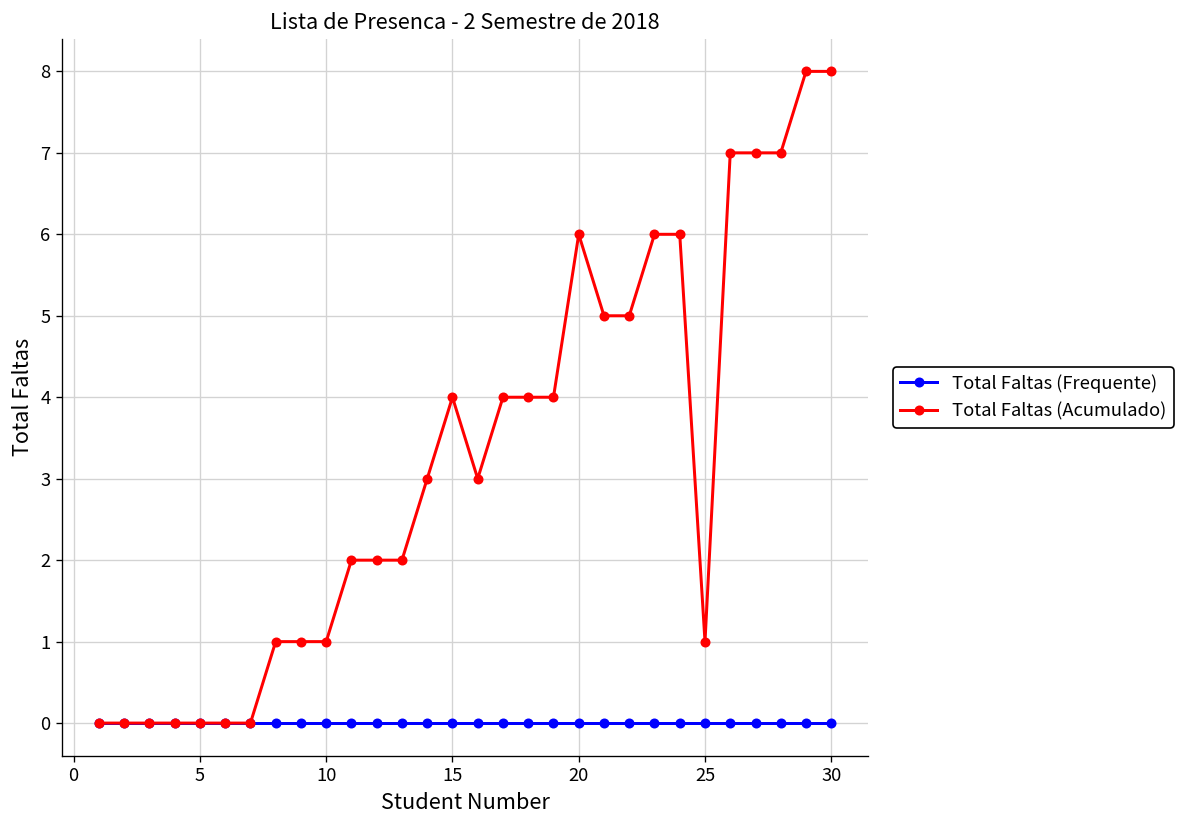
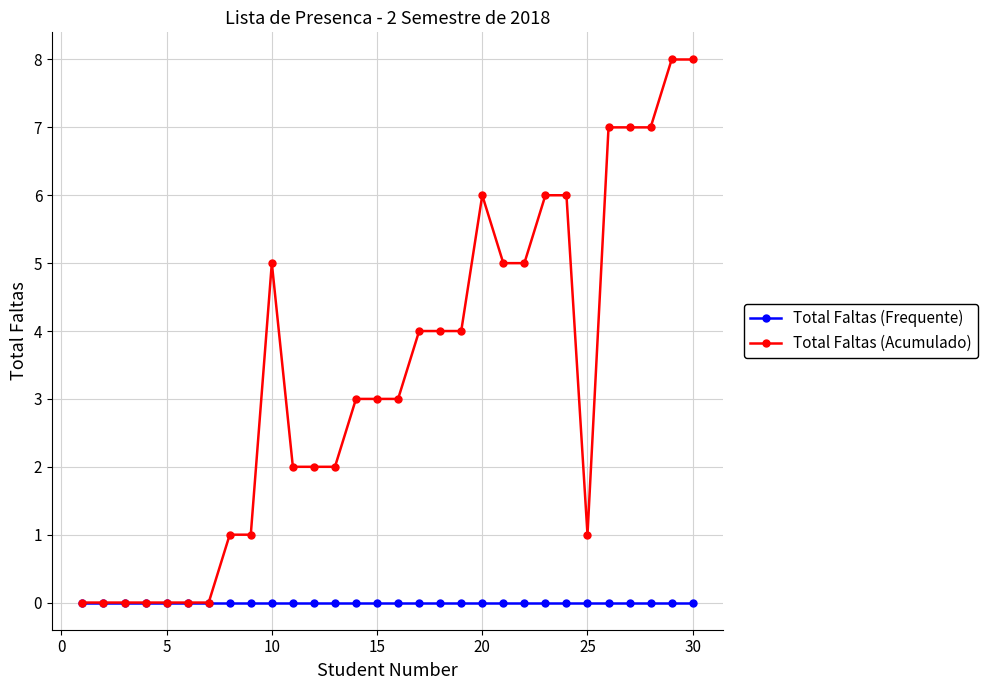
  {
    "Total Faltas (Frequente)": {
      "10": 0,
      "15": 0,
      "20": 0,
      "25": 0,
      "30": 0
    },
    "Total Faltas (Acumulado)": {
-     "10": 1,
-     "15": 4,
+     "10": 5,
+     "15": 3,
      "20": 6,
      "25": 1,
      "30": 8
    }
  }
